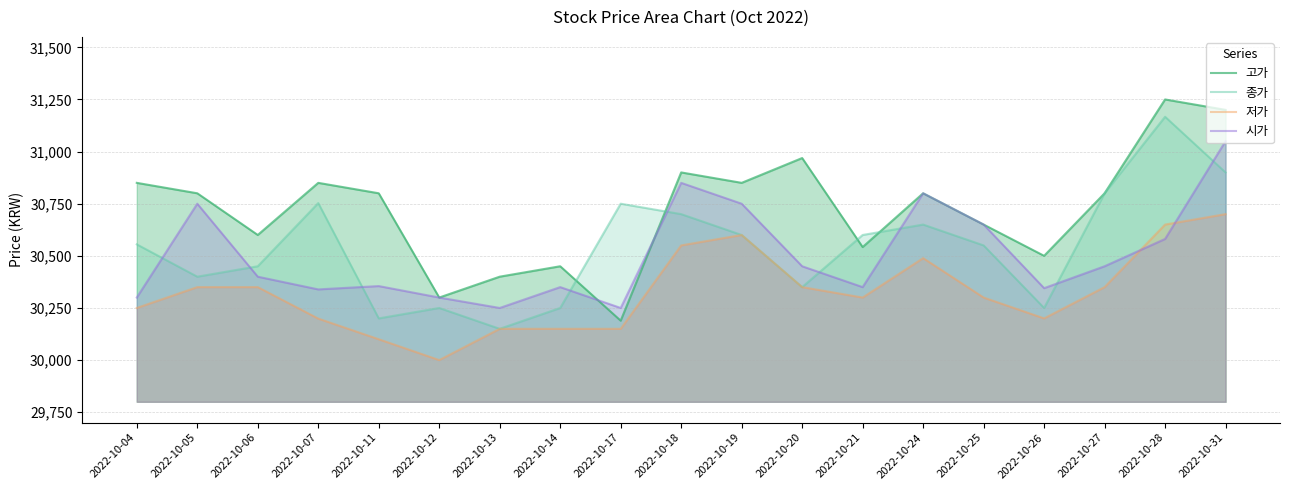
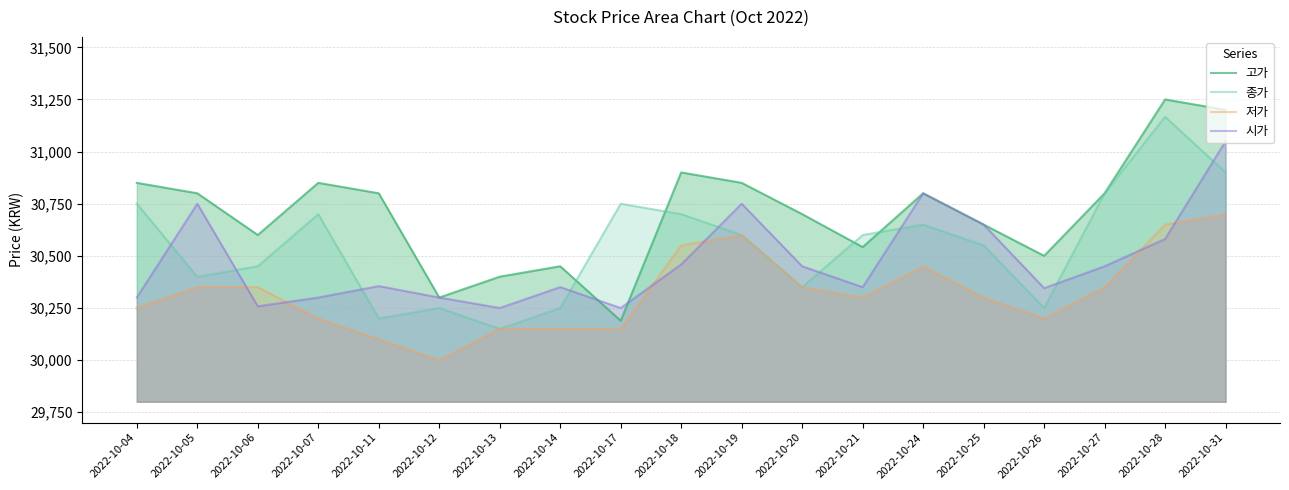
  {
    "고가": {
      "2022-10-04": "30,850",
      "2022-10-05": "30,800",
      "2022-10-06": "30,600",
      "2022-10-07": "30,850",
      "2022-10-11": "30,800",
      "2022-10-13": "30,400",
      "2022-10-14": "30,450",
      "2022-10-17": "30,190",
      "2022-10-18": "30,900",
      "2022-10-19": "30,850",
-     "2022-10-20": "30,970",
+     "2022-10-20": "30,700",
      "2022-10-21": "30,540",
      "2022-10-26": "30,500",
      "2022-10-28": "31,250"
    },
    "종가": {
-     "2022-10-04": "30,560",
+     "2022-10-04": "30,750",
      "2022-10-05": "30,400",
      "2022-10-06": "30,450",
-     "2022-10-07": "30,750",
+     "2022-10-07": "30,700",
      "2022-10-11": "30,200",
      "2022-10-12": "30,250",
      "2022-10-14": "30,250",
      "2022-10-17": "30,750",
      "2022-10-18": "30,700",
      "2022-10-21": "30,600",
      "2022-10-24": "30,650",
      "2022-10-25": "30,550",
      "2022-10-26": "30,250",
      "2022-10-28": "31,170",
      "2022-10-31": "30,900"
    },
    "저가": {
      "2022-10-04": "30,250",
      "2022-10-05": "30,350",
      "2022-10-06": "30,350",
      "2022-10-07": "30,200",
      "2022-10-11": "30,100",
      "2022-10-12": "30,000",
      "2022-10-14": "30,150",
      "2022-10-17": "30,150",
      "2022-10-18": "30,550",
      "2022-10-21": "30,300",
-     "2022-10-24": "30,490",
+     "2022-10-24": "30,450",
      "2022-10-25": "30,300",
      "2022-10-26": "30,200",
      "2022-10-27": "30,350",
      "2022-10-28": "30,650",
      "2022-10-31": "30,700"
    },
    "시가": {
      "2022-10-04": "30,300",
      "2022-10-05": "30,750",
-     "2022-10-06": "30,400",
-     "2022-10-07": "30,340",
+     "2022-10-06": "30,260",
+     "2022-10-07": "30,300",
      "2022-10-11": "30,360",
      "2022-10-13": "30,250",
      "2022-10-14": "30,350",
      "2022-10-17": "30,250",
-     "2022-10-18": "30,850",
+     "2022-10-18": "30,460",
      "2022-10-19": "30,750",
      "2022-10-20": "30,450",
      "2022-10-21": "30,350",
      "2022-10-26": "30,350",
      "2022-10-27": "30,450",
      "2022-10-28": "30,580"
    }
  }
